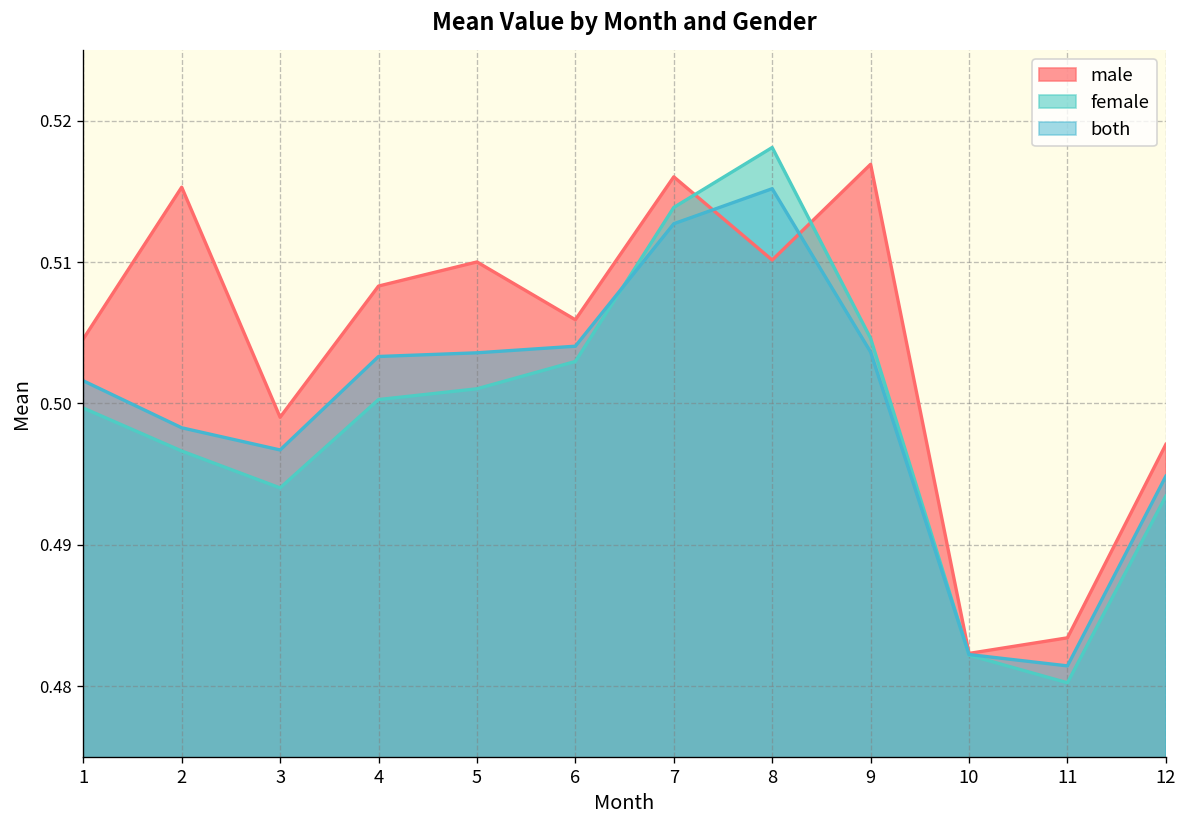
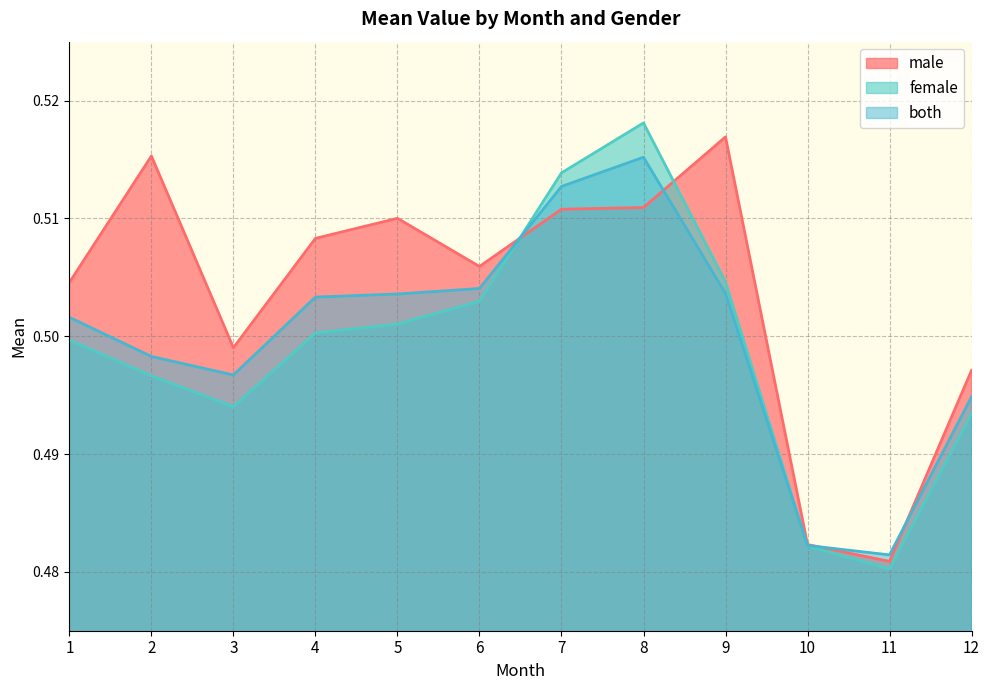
  {
    "male": {
      "1": 0.5046,
      "2": 0.5153,
      "3": 0.4990,
      "4": 0.5083,
      "5": 0.5100,
      "6": 0.5059,
-     "7": 0.5160,
-     "8": 0.5101,
+     "7": 0.5108,
+     "8": 0.5109,
      "9": 0.5169,
-     "11": 0.4834,
+     "11": 0.4809,
      "12": 0.4971
    }
  }
